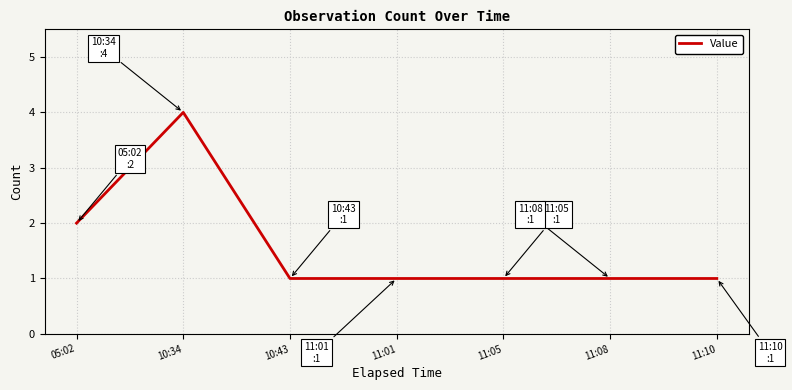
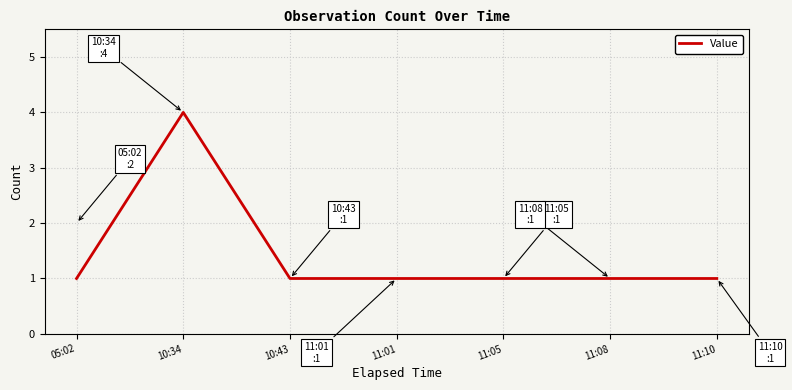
  {
-   "05:02": 2
+   "05:02": 1
  }
